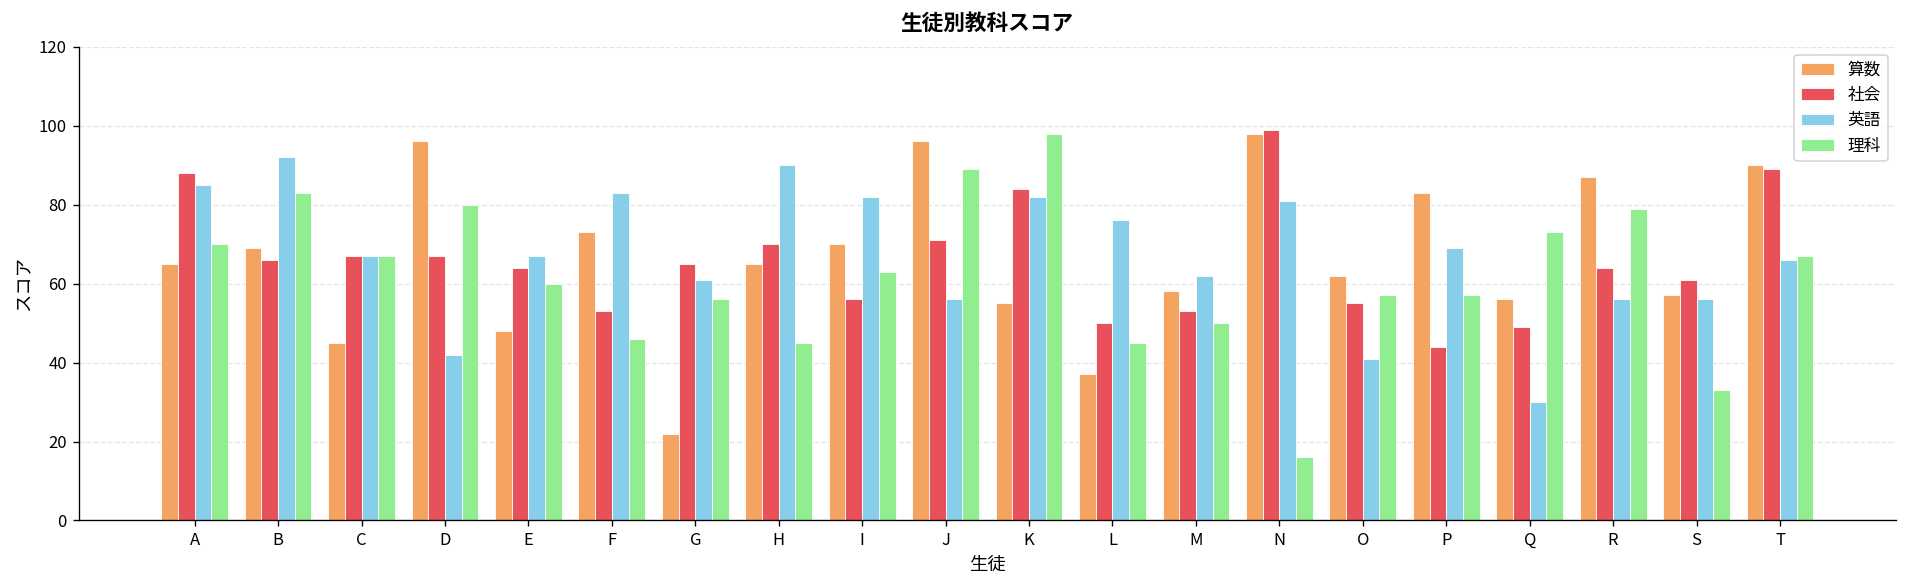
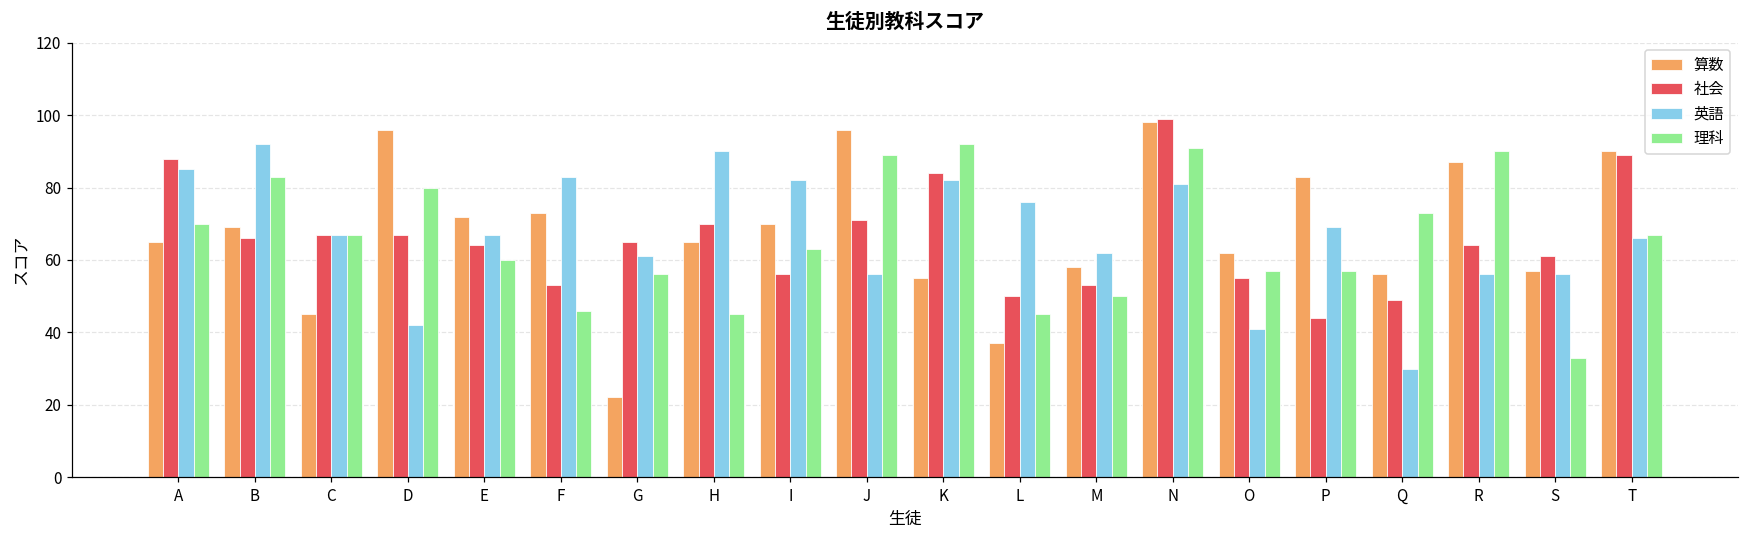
  {
    "算数": {
      "A": 65,
      "B": 69,
      "C": 45,
      "D": 96,
-     "E": 48,
+     "E": 72,
      "F": 73,
      "G": 22,
      "H": 65,
      "I": 70,
      "J": 96,
      "K": 55,
      "L": 37,
      "M": 58,
      "N": 98,
      "O": 62,
      "P": 83,
      "Q": 56,
      "R": 87,
      "S": 57,
      "T": 90
    },
    "社会": {
      "A": 88,
      "B": 66,
      "C": 67,
      "D": 67,
      "E": 64,
      "F": 53,
      "G": 65,
      "H": 70,
      "I": 56,
      "J": 71,
      "K": 84,
      "L": 50,
      "M": 53,
      "N": 99,
      "O": 55,
      "P": 44,
      "Q": 49,
      "R": 64,
      "S": 61,
      "T": 89
    },
    "英語": {
      "A": 85,
      "B": 92,
      "C": 67,
      "D": 42,
      "E": 67,
      "F": 83,
      "G": 61,
      "H": 90,
      "I": 82,
      "J": 56,
      "K": 82,
      "L": 76,
      "M": 62,
      "N": 81,
      "O": 41,
      "P": 69,
      "Q": 30,
      "R": 56,
      "S": 56,
      "T": 66
    },
    "理科": {
      "A": 70,
      "B": 83,
      "C": 67,
      "D": 80,
      "E": 60,
      "F": 46,
      "G": 56,
      "H": 45,
      "I": 63,
      "J": 89,
-     "K": 98,
+     "K": 92,
      "L": 45,
      "M": 50,
-     "N": 16,
+     "N": 91,
      "O": 57,
      "P": 57,
      "Q": 73,
-     "R": 79,
+     "R": 90,
      "S": 33,
      "T": 67
    }
  }
